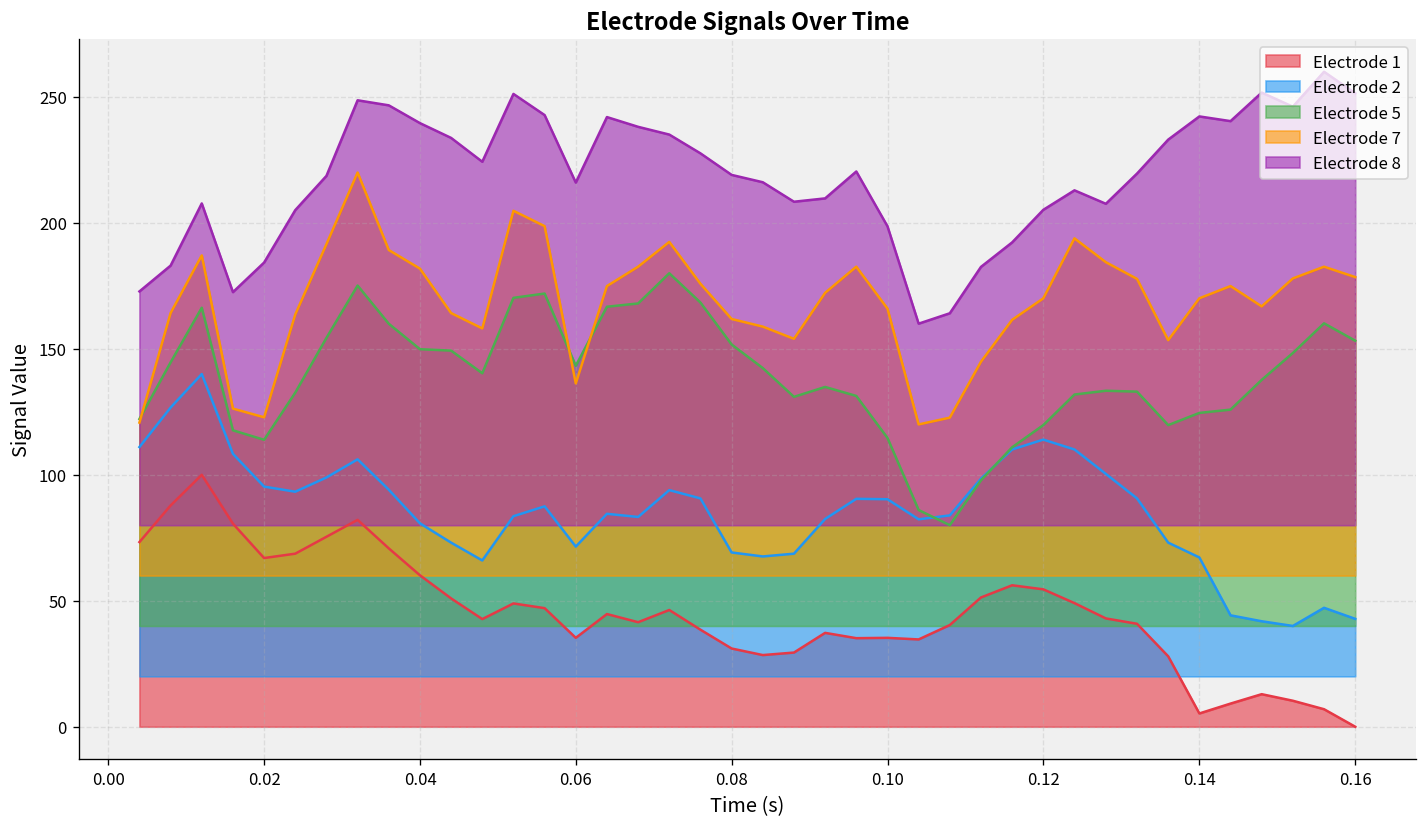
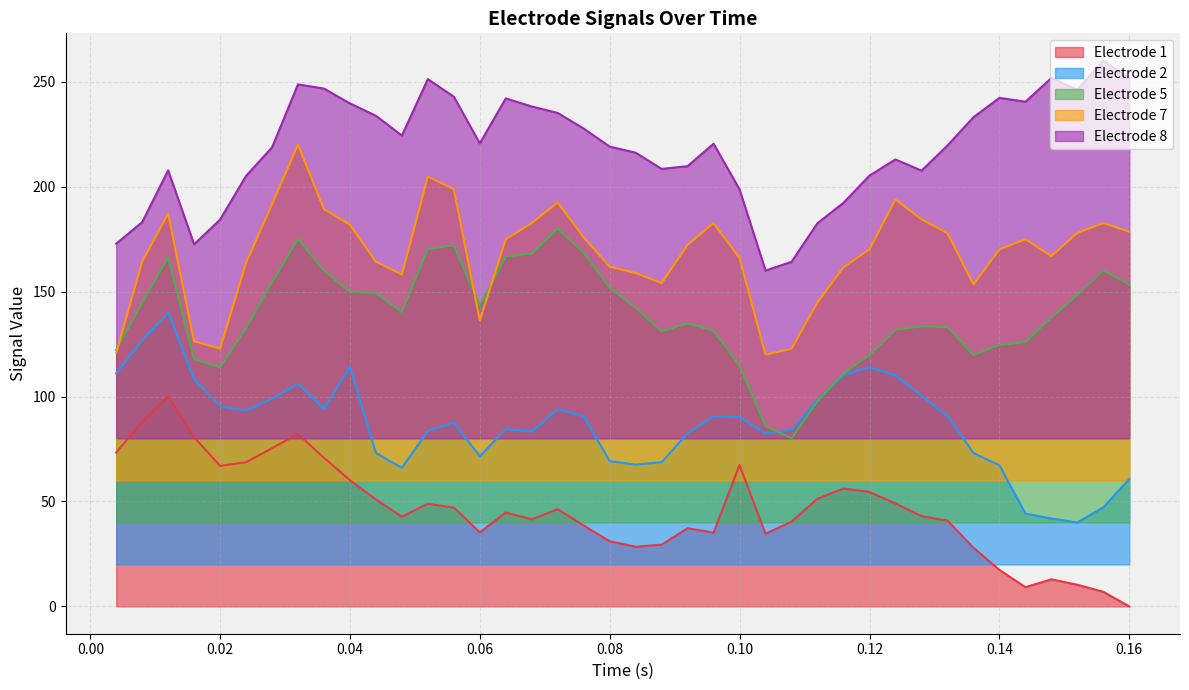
  {
    "Electrode 1": {
      "0.02": 67,
      "0.04": 60,
      "0.06": 35,
      "0.08": 31,
-     "0.10": 35,
+     "0.10": 67,
      "0.12": 55,
-     "0.14": 5,
+     "0.14": 17,
      "0.16": 0
    },
    "Electrode 2": {
      "0.02": 95,
-     "0.04": 81,
+     "0.04": 114,
      "0.06": 72,
      "0.08": 69,
      "0.10": 90,
      "0.12": 114,
      "0.14": 67,
-     "0.16": 43
+     "0.16": 61
    },
    "Electrode 5": {
      "0.02": 114,
      "0.04": 150,
      "0.06": 143,
      "0.08": 152,
      "0.10": 115,
      "0.12": 120,
      "0.14": 125,
      "0.16": 153
    },
    "Electrode 7": {
      "0.02": 123,
      "0.04": 182,
      "0.06": 136,
      "0.08": 162,
      "0.10": 166,
      "0.12": 170,
      "0.14": 170,
      "0.16": 178
    },
    "Electrode 8": {
      "0.02": 184,
      "0.04": 240,
-     "0.06": 216,
+     "0.06": 221,
      "0.08": 219,
      "0.10": 199,
      "0.12": 205,
      "0.14": 242
    }
  }
